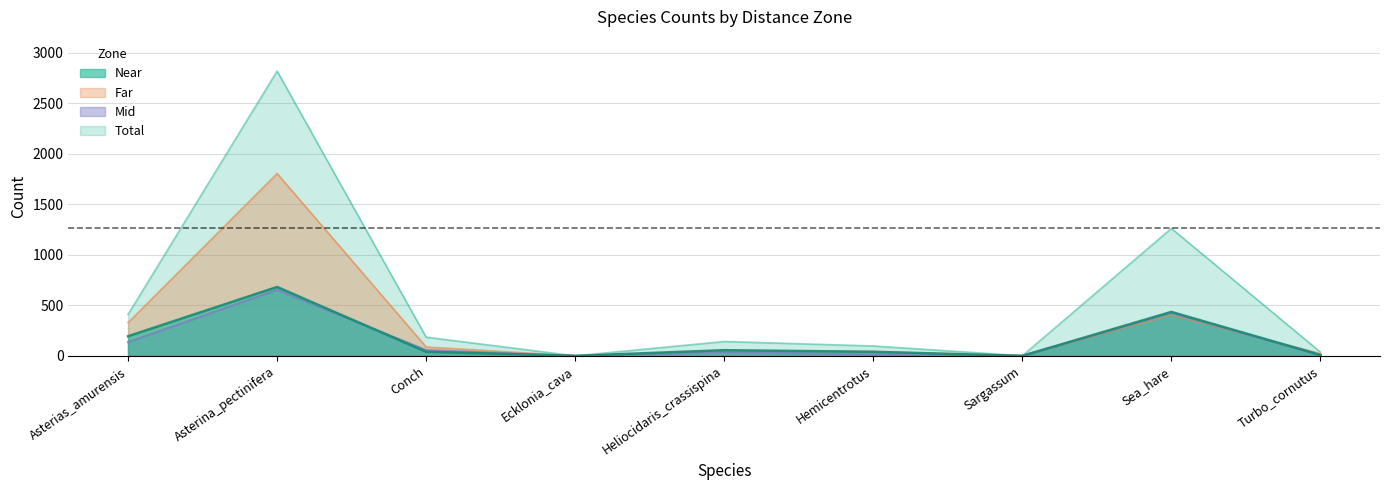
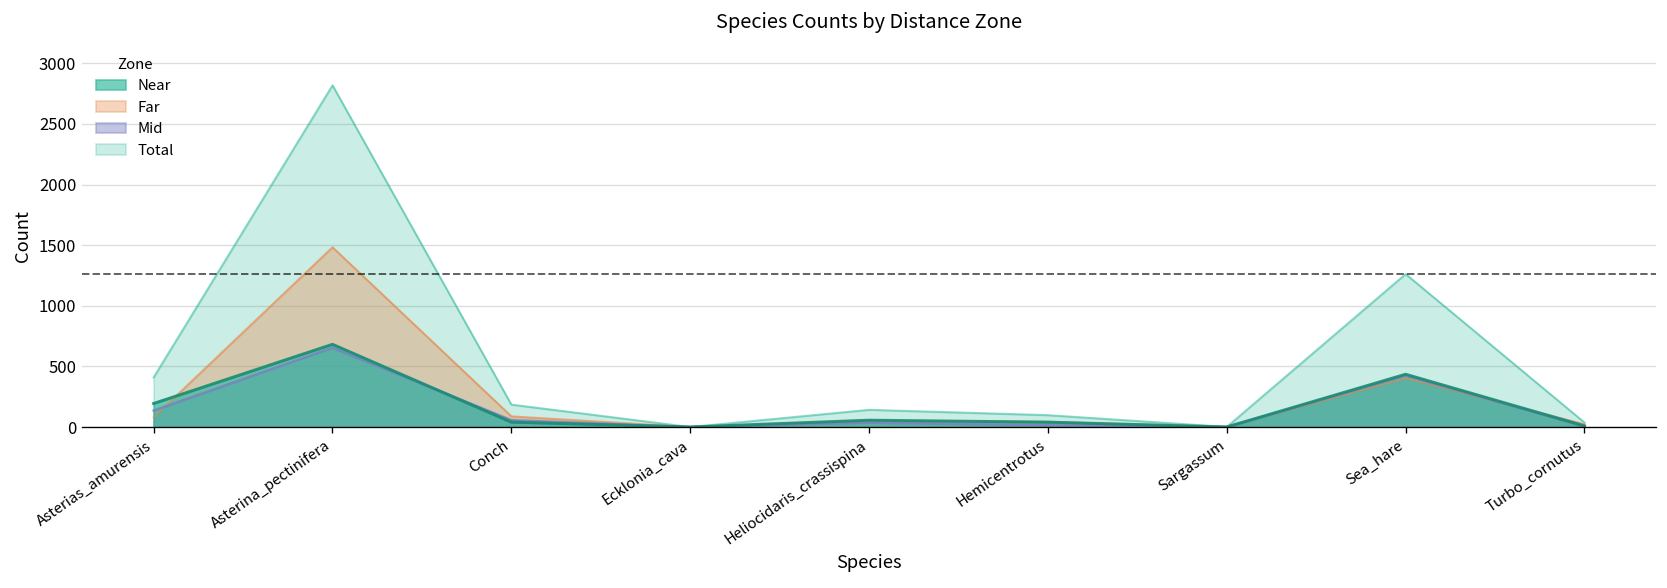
  {
    "Far": {
-     "Asterias_amurensis": 330,
-     "Asterina_pectinifera": 1810,
+     "Asterias_amurensis": 80,
+     "Asterina_pectinifera": 1480,
      "Conch": 90
    }
  }
